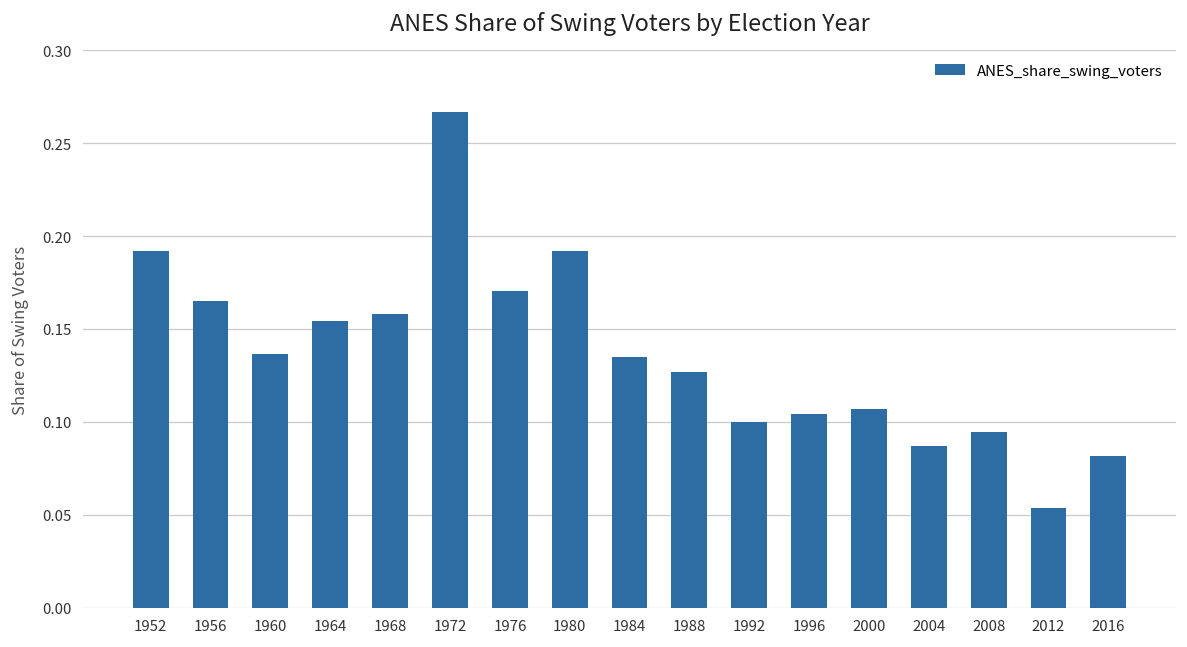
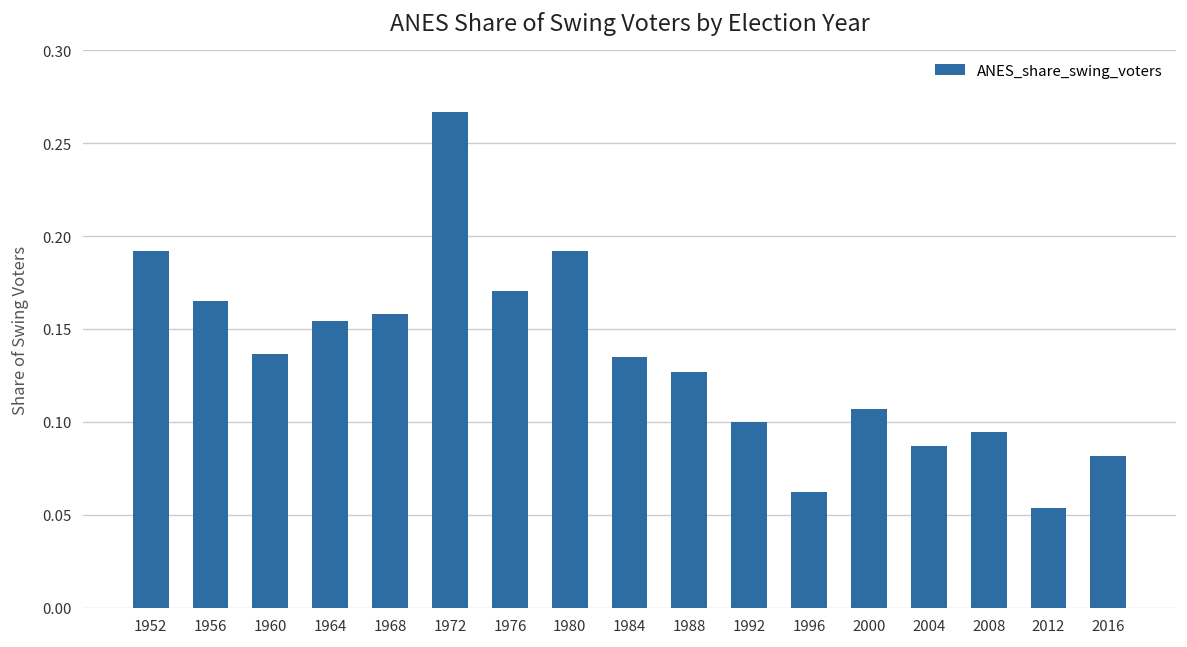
  {
    "1952": 0.192,
    "1956": 0.165,
    "1960": 0.136,
    "1964": 0.154,
    "1968": 0.158,
    "1972": 0.267,
    "1976": 0.171,
    "1980": 0.192,
    "1984": 0.135,
    "1988": 0.127,
    "1992": 0.100,
-   "1996": 0.104,
+   "1996": 0.062,
    "2000": 0.107,
    "2004": 0.087,
    "2008": 0.094,
    "2012": 0.053,
    "2016": 0.082
  }
